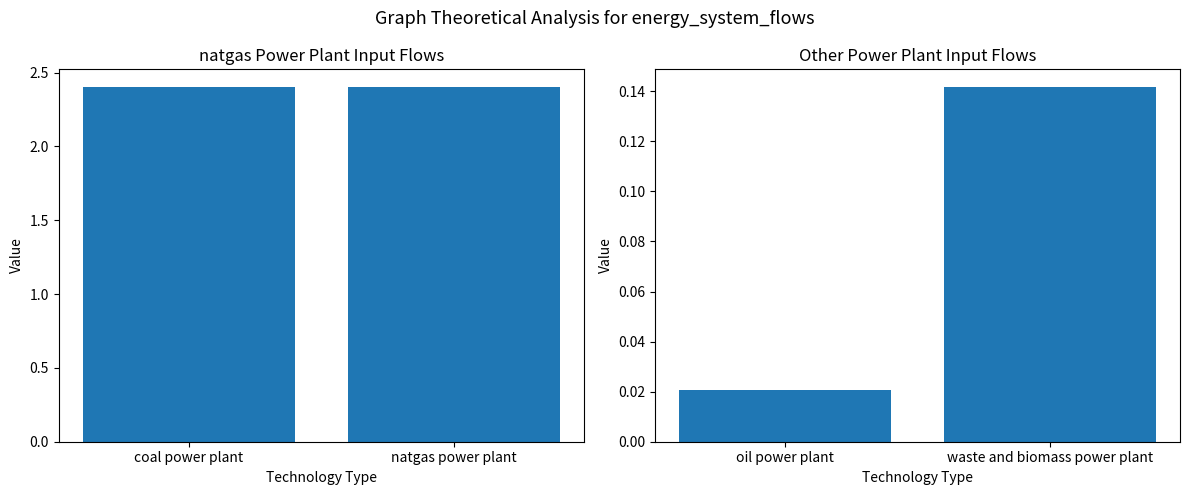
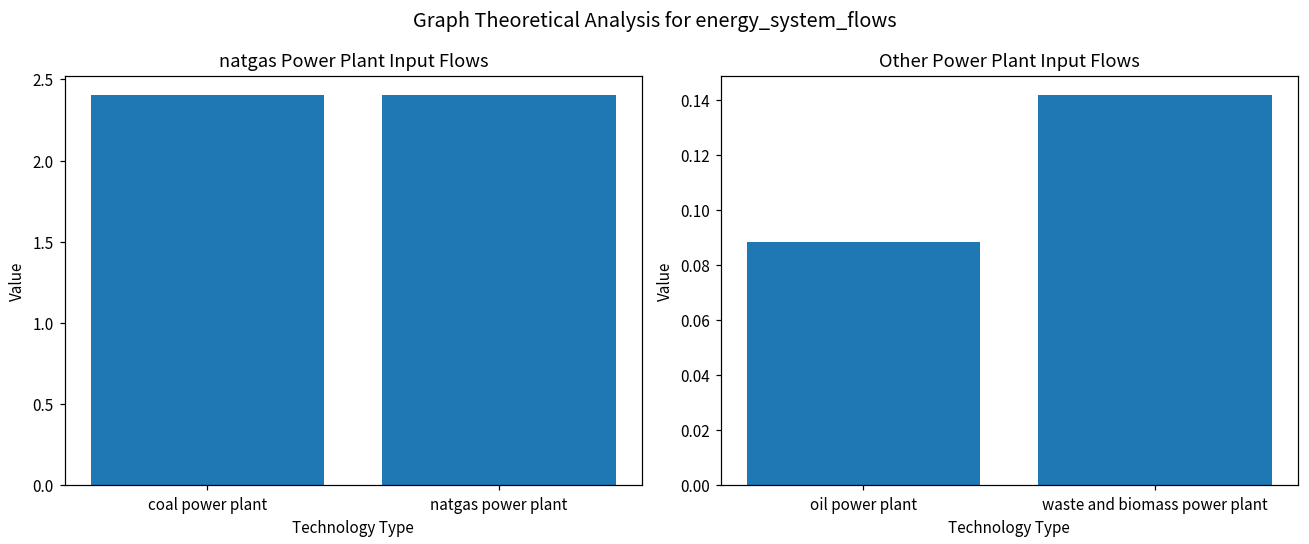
  {
    "natgas Power Plant Input Flows": {
      "coal power plant": 2.40,
      "natgas power plant": 2.40
    },
    "Other Power Plant Input Flows": {
-     "oil power plant": 0.021,
+     "oil power plant": 0.088,
      "waste and biomass power plant": 0.142
    }
  }
